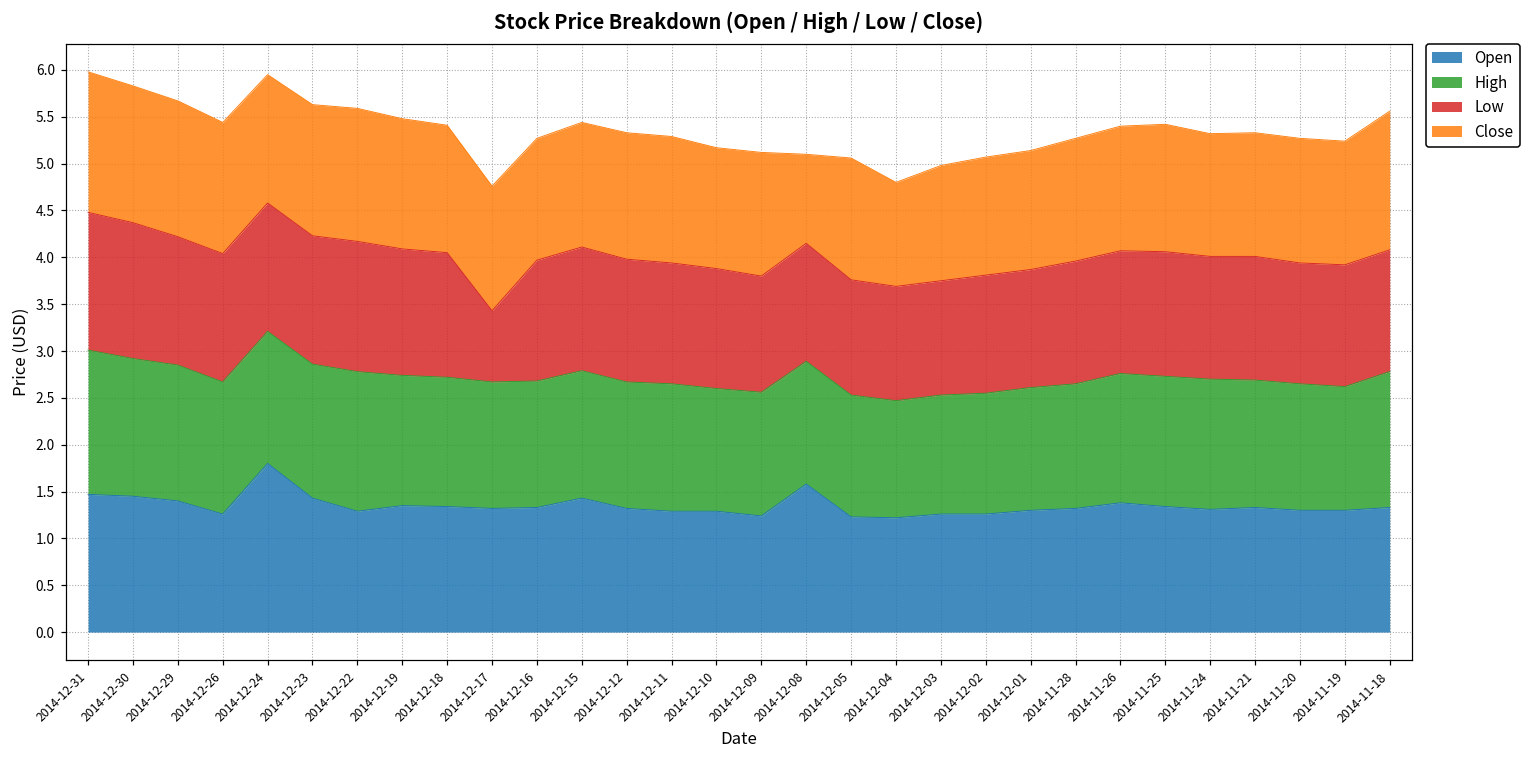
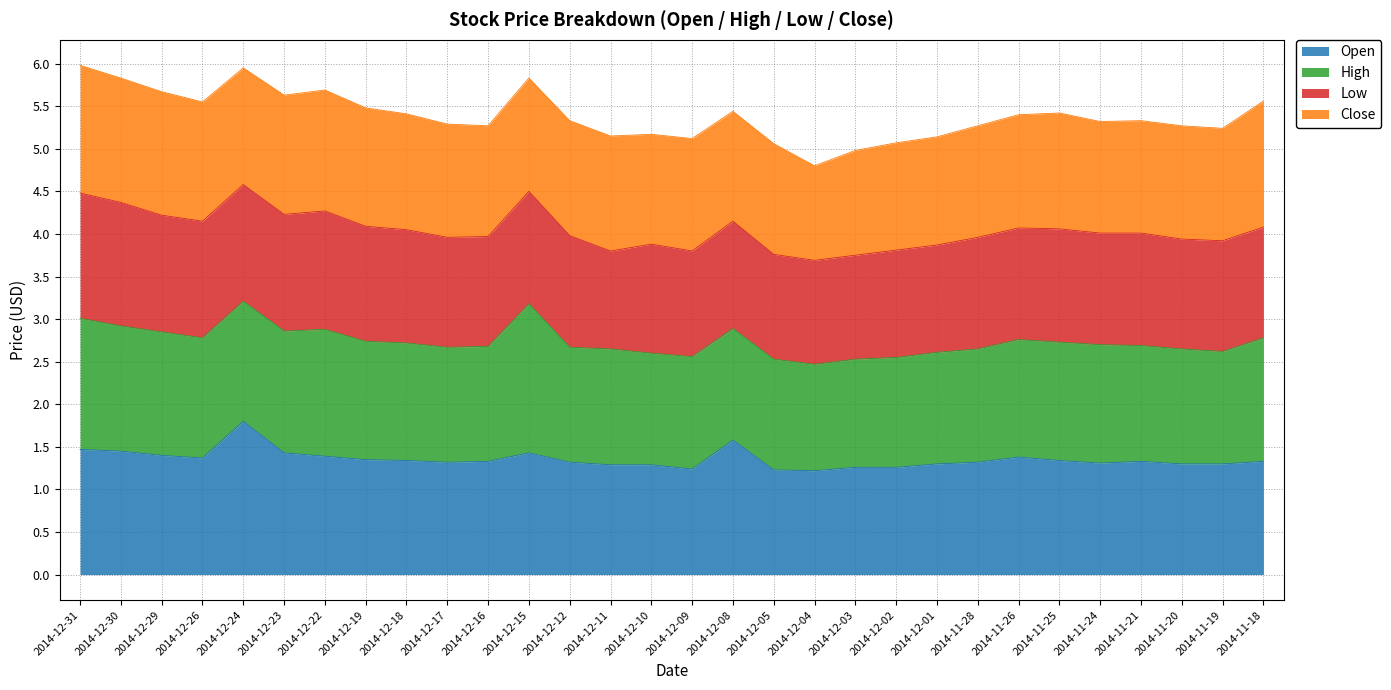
  {
    "Open": {
      "2014-12-31": 1.5,
      "2014-12-30": 1.5,
      "2014-12-29": 1.4,
-     "2014-12-26": 1.3,
+     "2014-12-26": 1.4,
      "2014-12-24": 1.8,
      "2014-12-23": 1.4,
-     "2014-12-22": 1.3,
+     "2014-12-22": 1.4,
      "2014-12-19": 1.4,
      "2014-12-18": 1.3,
      "2014-12-17": 1.3,
      "2014-12-16": 1.3,
      "2014-12-15": 1.4,
      "2014-12-12": 1.3,
      "2014-12-11": 1.3,
      "2014-12-10": 1.3,
      "2014-12-09": 1.2,
      "2014-12-08": 1.6,
      "2014-12-05": 1.2,
      "2014-12-04": 1.2,
      "2014-12-03": 1.3,
      "2014-12-02": 1.3,
      "2014-12-01": 1.3,
      "2014-11-28": 1.3,
      "2014-11-26": 1.4,
      "2014-11-25": 1.3,
      "2014-11-24": 1.3,
      "2014-11-21": 1.3,
      "2014-11-20": 1.3,
      "2014-11-19": 1.3,
      "2014-11-18": 1.3
    },
    "High": {
      "2014-12-31": 1.5,
      "2014-12-30": 1.5,
      "2014-12-29": 1.4,
      "2014-12-26": 1.4,
      "2014-12-24": 1.4,
      "2014-12-23": 1.4,
      "2014-12-22": 1.5,
      "2014-12-19": 1.4,
      "2014-12-18": 1.4,
      "2014-12-17": 1.3,
      "2014-12-16": 1.4,
-     "2014-12-15": 1.4,
+     "2014-12-15": 1.7,
      "2014-12-12": 1.3,
      "2014-12-11": 1.4,
      "2014-12-10": 1.3,
      "2014-12-09": 1.3,
      "2014-12-08": 1.3,
      "2014-12-05": 1.3,
      "2014-12-04": 1.2,
      "2014-12-03": 1.3,
      "2014-12-02": 1.3,
      "2014-12-01": 1.3,
      "2014-11-28": 1.3,
      "2014-11-26": 1.4,
      "2014-11-25": 1.4,
      "2014-11-24": 1.4,
      "2014-11-21": 1.4,
      "2014-11-20": 1.4,
      "2014-11-19": 1.3,
      "2014-11-18": 1.5
    },
    "Low": {
      "2014-12-31": 1.5,
      "2014-12-30": 1.5,
      "2014-12-29": 1.4,
      "2014-12-26": 1.4,
      "2014-12-24": 1.4,
      "2014-12-23": 1.4,
      "2014-12-22": 1.4,
      "2014-12-19": 1.3,
      "2014-12-18": 1.3,
-     "2014-12-17": 0.8,
+     "2014-12-17": 1.3,
      "2014-12-16": 1.3,
      "2014-12-15": 1.3,
      "2014-12-12": 1.3,
-     "2014-12-11": 1.3,
+     "2014-12-11": 1.2,
      "2014-12-10": 1.3,
      "2014-12-09": 1.2,
      "2014-12-08": 1.3,
      "2014-12-05": 1.2,
      "2014-12-04": 1.2,
      "2014-12-03": 1.2,
      "2014-12-02": 1.3,
      "2014-12-01": 1.3,
      "2014-11-28": 1.3,
      "2014-11-26": 1.3,
      "2014-11-25": 1.3,
      "2014-11-24": 1.3,
      "2014-11-21": 1.3,
      "2014-11-20": 1.3,
      "2014-11-19": 1.3,
      "2014-11-18": 1.3
    },
    "Close": {
      "2014-12-31": 1.5,
      "2014-12-30": 1.5,
      "2014-12-29": 1.5,
      "2014-12-26": 1.4,
      "2014-12-24": 1.4,
      "2014-12-23": 1.4,
      "2014-12-22": 1.4,
      "2014-12-19": 1.4,
      "2014-12-18": 1.4,
      "2014-12-17": 1.3,
      "2014-12-16": 1.3,
      "2014-12-15": 1.3,
      "2014-12-12": 1.4,
      "2014-12-11": 1.4,
      "2014-12-10": 1.3,
      "2014-12-09": 1.3,
-     "2014-12-08": 1.0,
+     "2014-12-08": 1.3,
      "2014-12-05": 1.3,
      "2014-12-04": 1.1,
      "2014-12-03": 1.2,
      "2014-12-02": 1.3,
      "2014-12-01": 1.3,
      "2014-11-28": 1.3,
      "2014-11-26": 1.3,
      "2014-11-25": 1.4,
      "2014-11-24": 1.3,
      "2014-11-21": 1.3,
      "2014-11-20": 1.3,
      "2014-11-19": 1.3,
      "2014-11-18": 1.5
    }
  }
